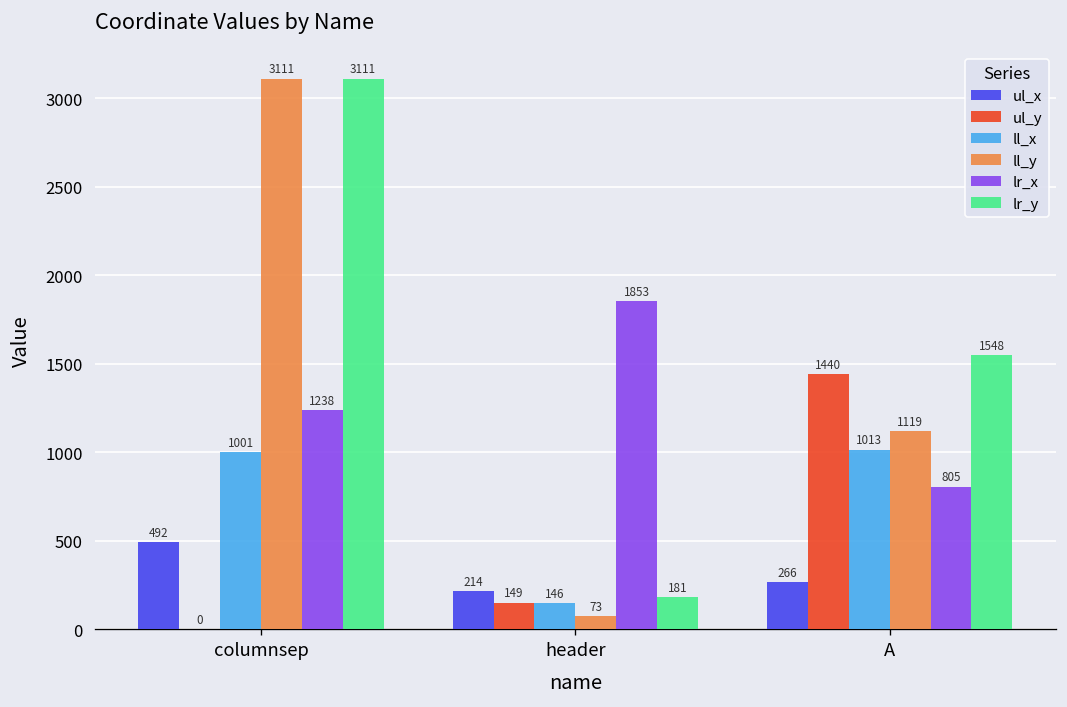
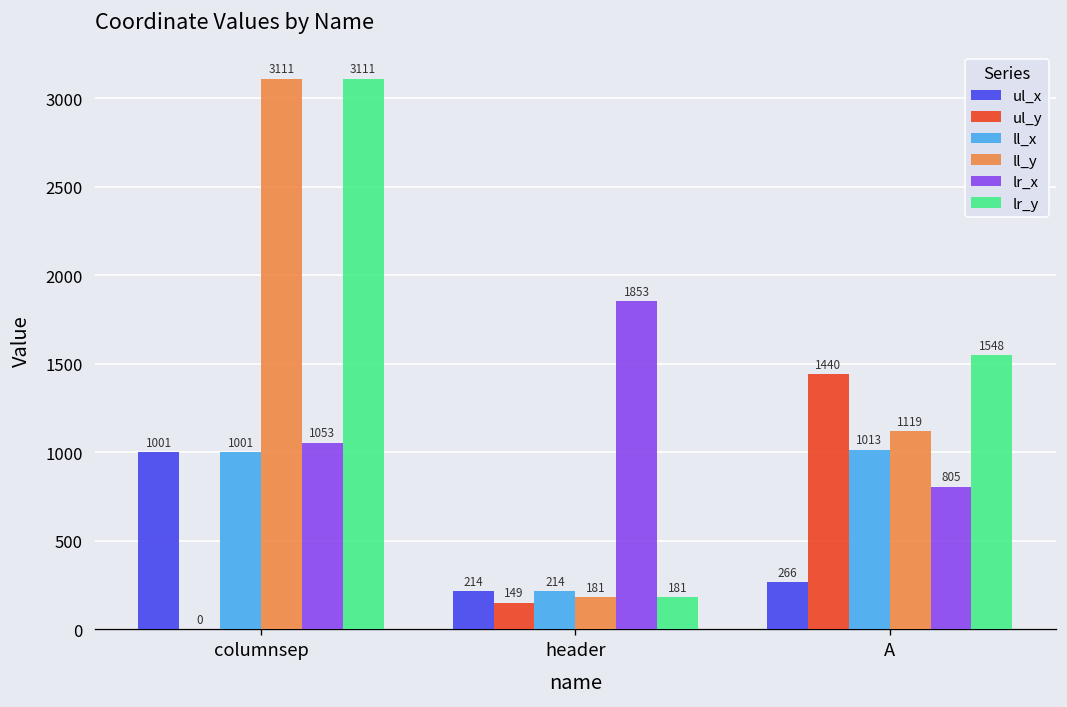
  {
    "ul_x": {
-     "columnsep": 492,
+     "columnsep": 1001,
      "header": 214,
      "A": 266
    },
    "ul_y": {
      "columnsep": 0,
      "header": 149,
      "A": 1440
    },
    "ll_x": {
      "columnsep": 1001,
-     "header": 146,
+     "header": 214,
      "A": 1013
    },
    "ll_y": {
      "columnsep": 3111,
-     "header": 73,
+     "header": 181,
      "A": 1119
    },
    "lr_x": {
-     "columnsep": 1238,
+     "columnsep": 1053,
      "header": 1853,
      "A": 805
    },
    "lr_y": {
      "columnsep": 3111,
      "header": 181,
      "A": 1548
    }
  }
